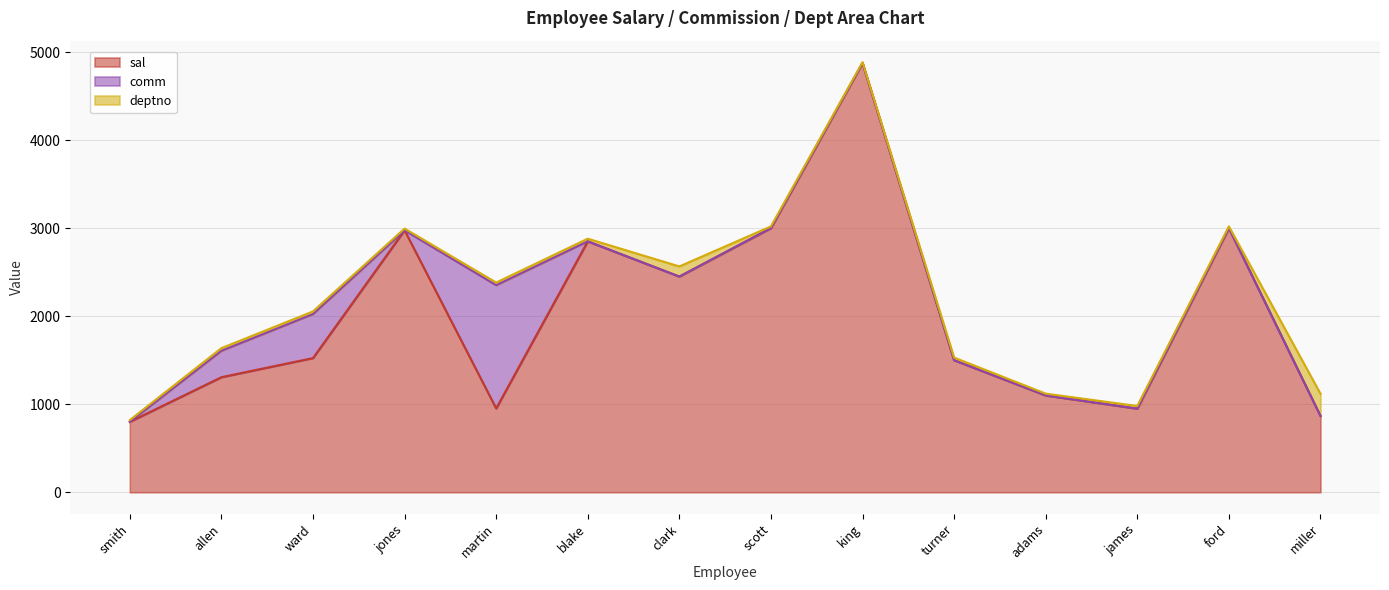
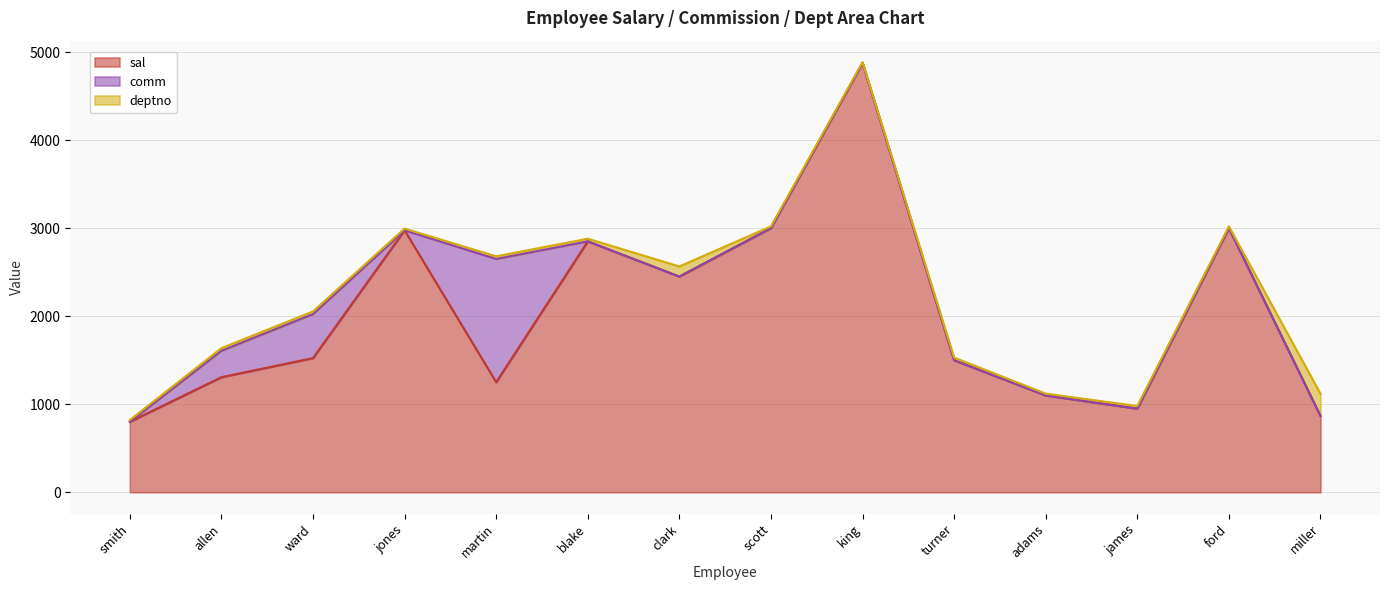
  {
    "sal": {
      "allen": 1300,
      "ward": 1500,
-     "martin": 1000
+     "martin": 1300
    },
    "comm": {
      "allen": 300,
      "ward": 500,
      "martin": 1400
    },
    "deptno": {
      "allen": 0,
      "ward": 0,
      "martin": 0,
      "blake": 0,
      "clark": 100,
      "turner": 0,
      "james": 0,
      "miller": 300
    }
  }
